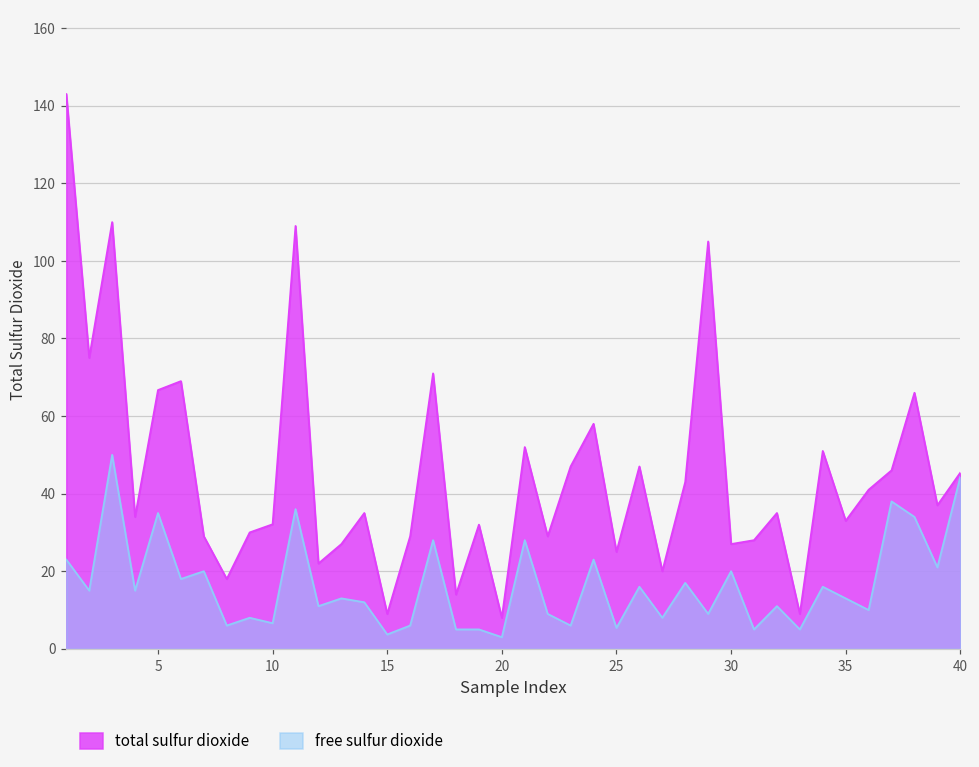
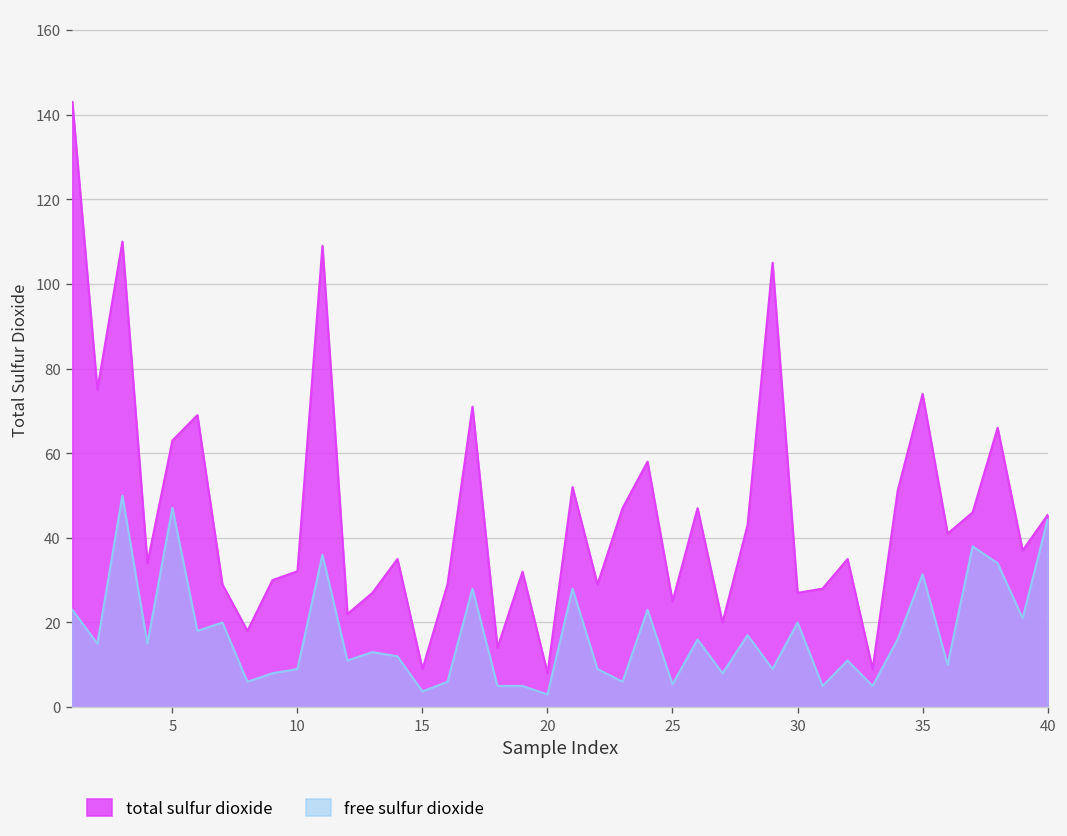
  {
    "total sulfur dioxide": {
-     "5": 67,
+     "5": 63,
      "10": 32,
      "15": 9,
      "20": 8,
      "25": 25,
      "30": 27,
-     "35": 33,
+     "35": 74,
      "40": 45
    },
    "free sulfur dioxide": {
-     "5": 35,
-     "10": 7,
+     "5": 47,
+     "10": 9,
      "15": 4,
      "20": 3,
      "25": 5,
      "30": 20,
-     "35": 13,
+     "35": 31,
      "40": 44
    }
  }
